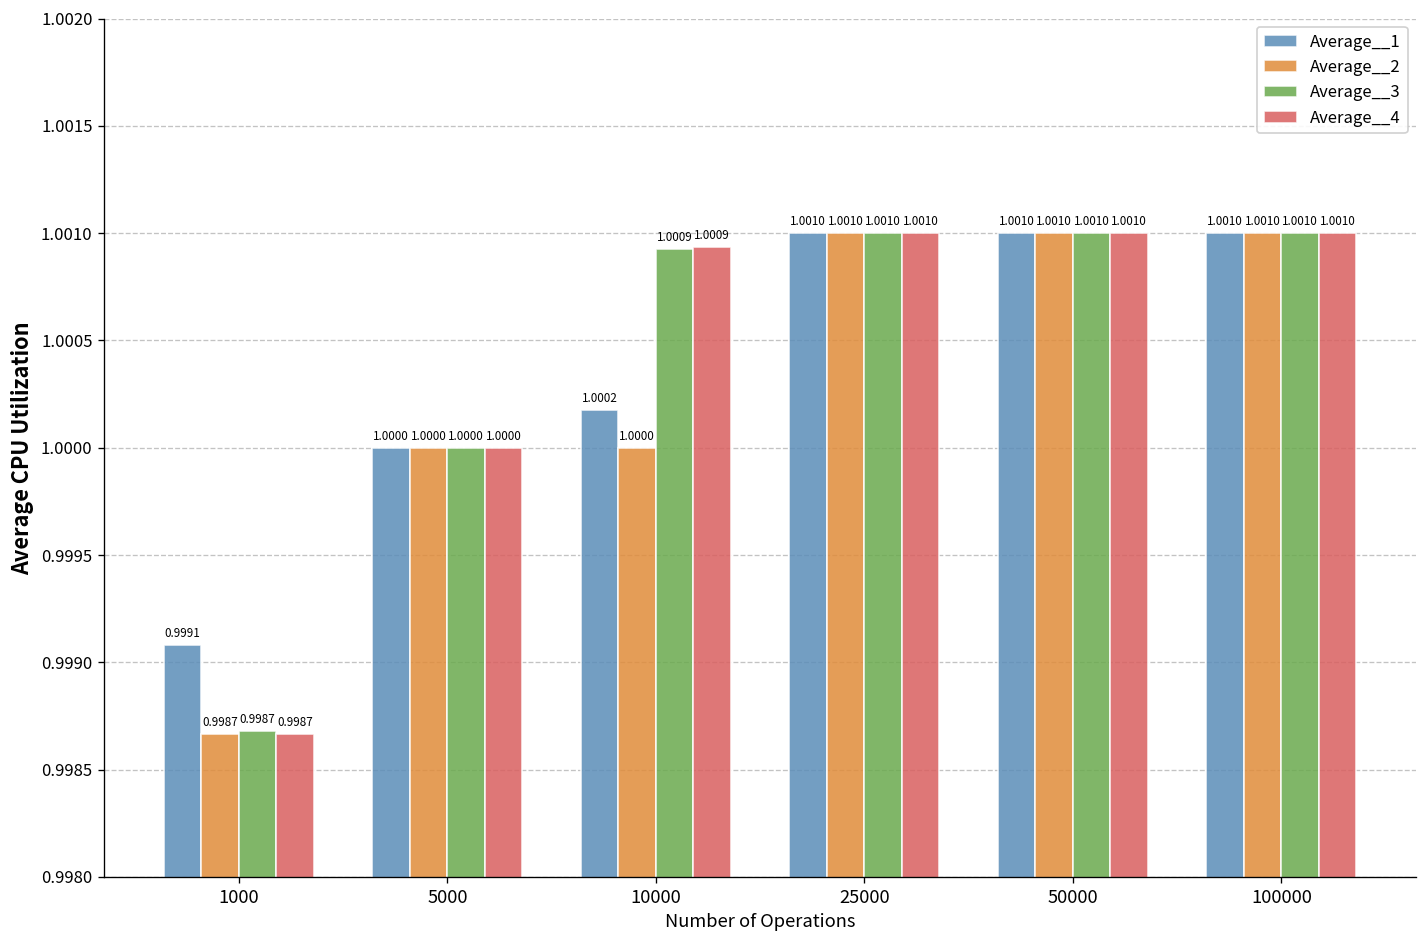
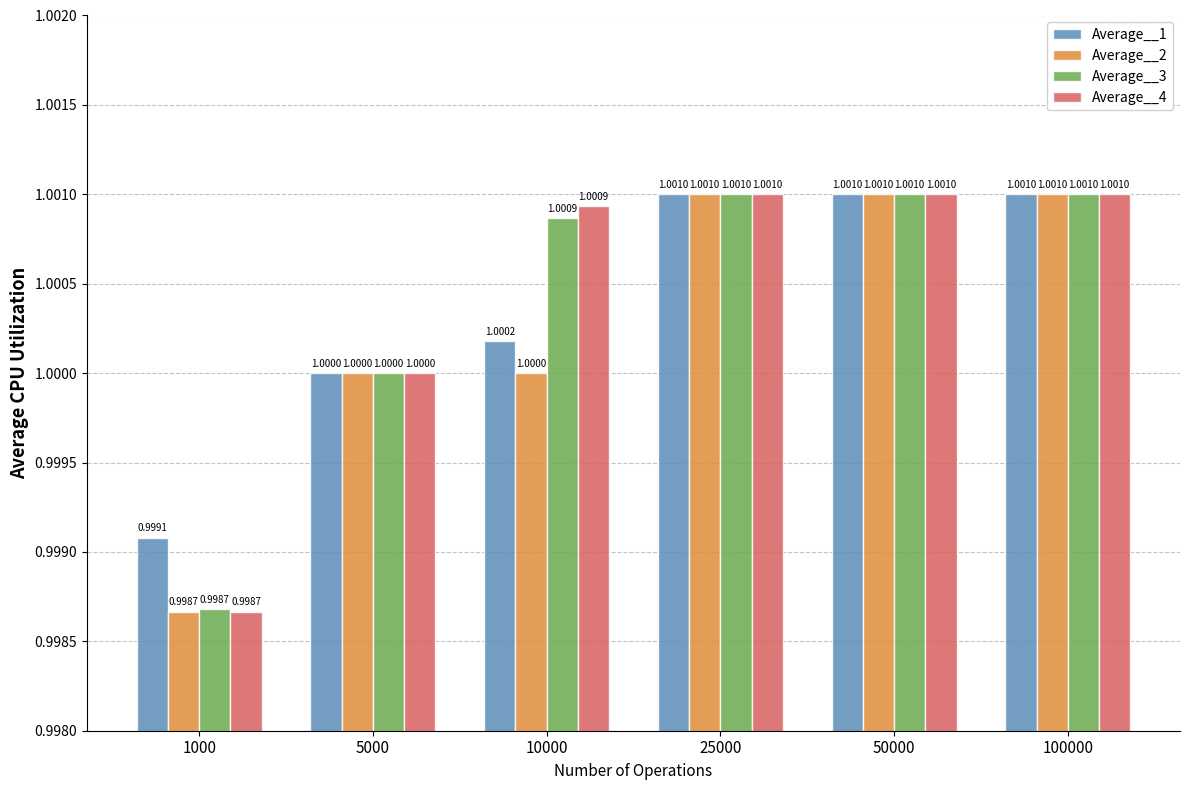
  {
    "Average__1": {
      "1000": 0.9991,
      "5000": 1.0000,
      "10000": 1.0002,
      "25000": 1.0010,
      "50000": 1.0010,
      "100000": 1.0010
    },
    "Average__3": {
-     "10000": 1.00093
+     "10000": 1.00087
    }
  }
